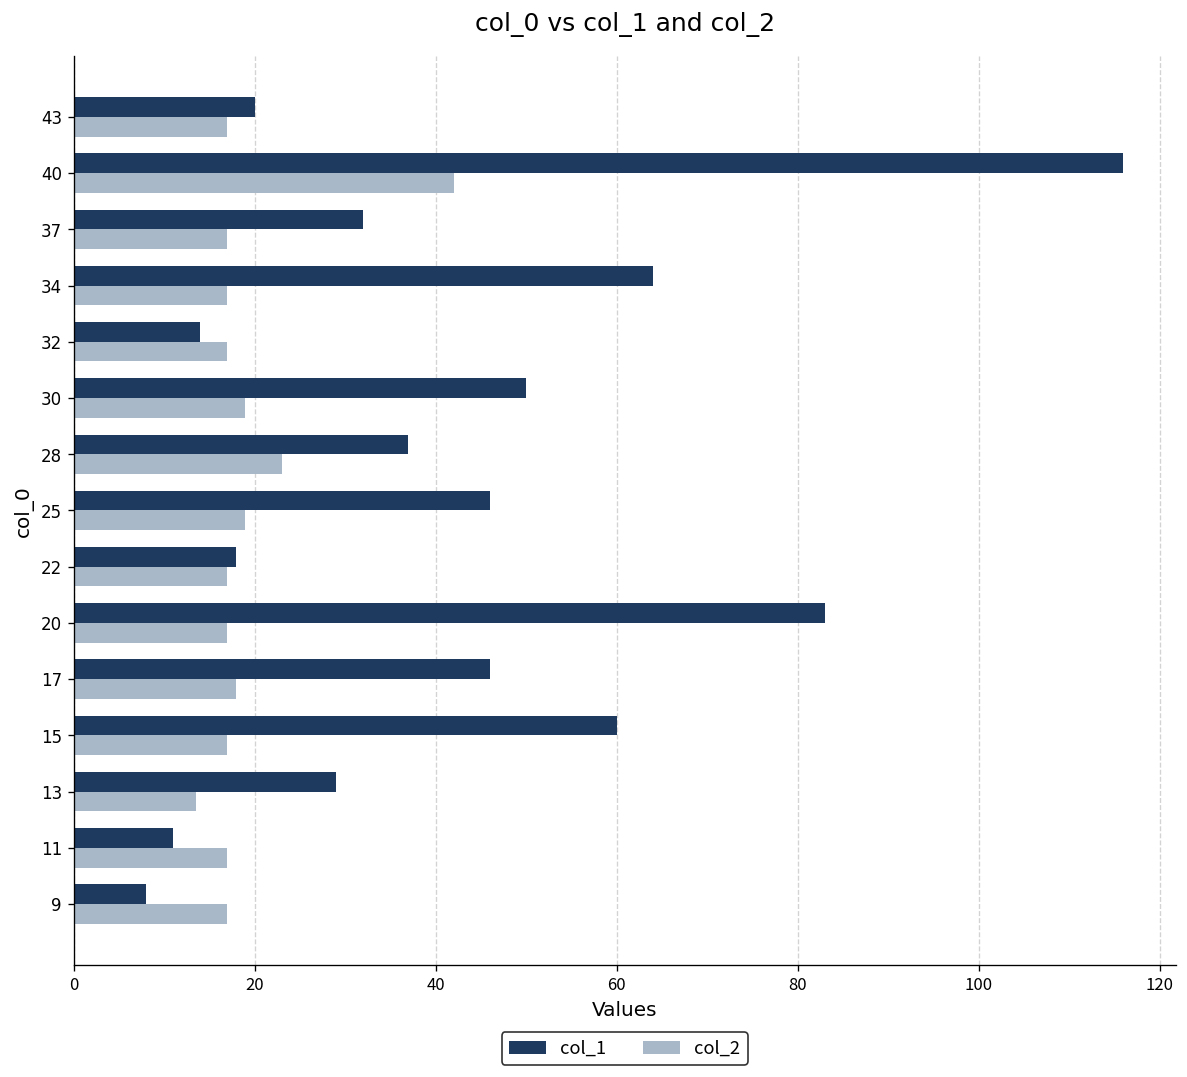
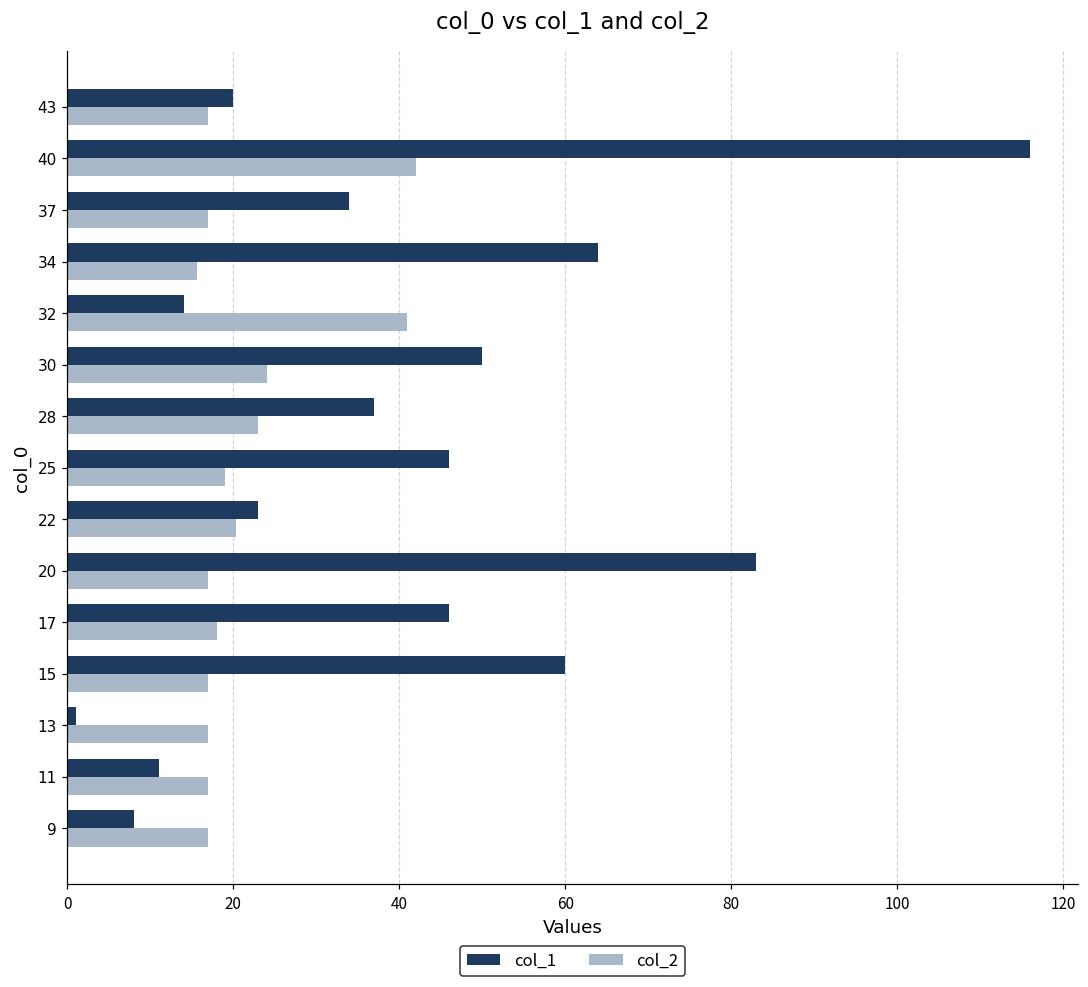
  {
    "col_1": {
      "43": 20,
      "40": 116,
-     "37": 32,
+     "37": 34,
      "34": 64,
      "32": 14,
      "30": 50,
      "28": 37,
      "25": 46,
-     "22": 18,
+     "22": 23,
      "20": 83,
      "17": 46,
      "15": 60,
-     "13": 29,
+     "13": 1,
      "11": 11,
      "9": 8
    },
    "col_2": {
      "43": 17,
      "40": 42,
      "37": 17,
-     "34": 17,
-     "32": 17,
-     "30": 19,
+     "34": 16,
+     "32": 41,
+     "30": 24,
      "28": 23,
      "25": 19,
-     "22": 17,
+     "22": 20,
      "20": 17,
      "17": 18,
      "15": 17,
-     "13": 14,
+     "13": 17,
      "11": 17,
      "9": 17
    }
  }
